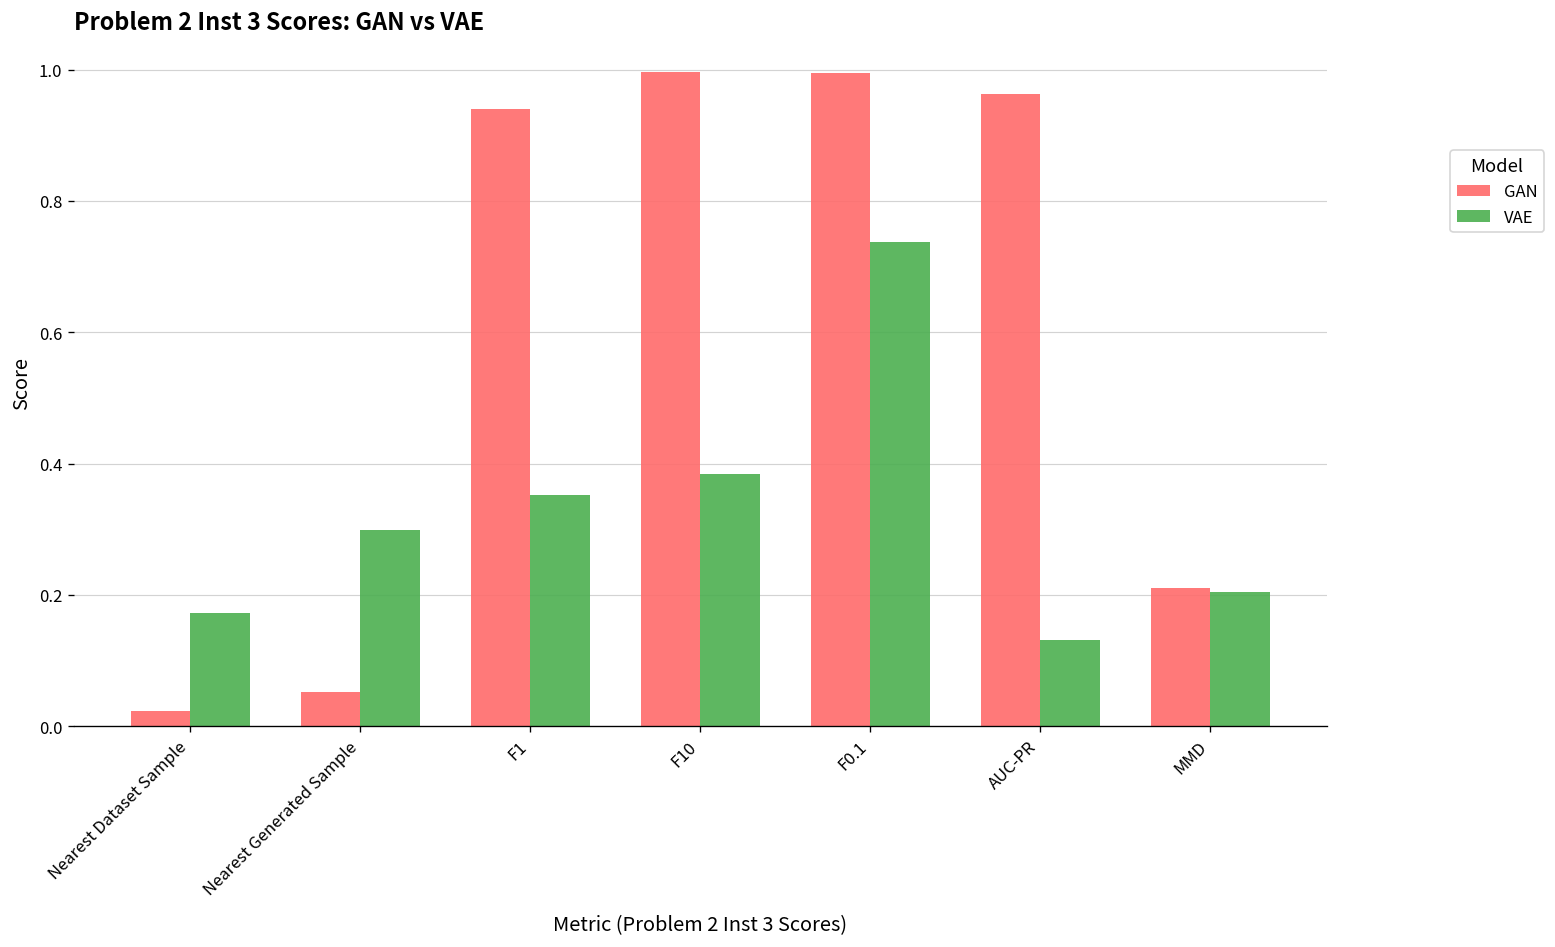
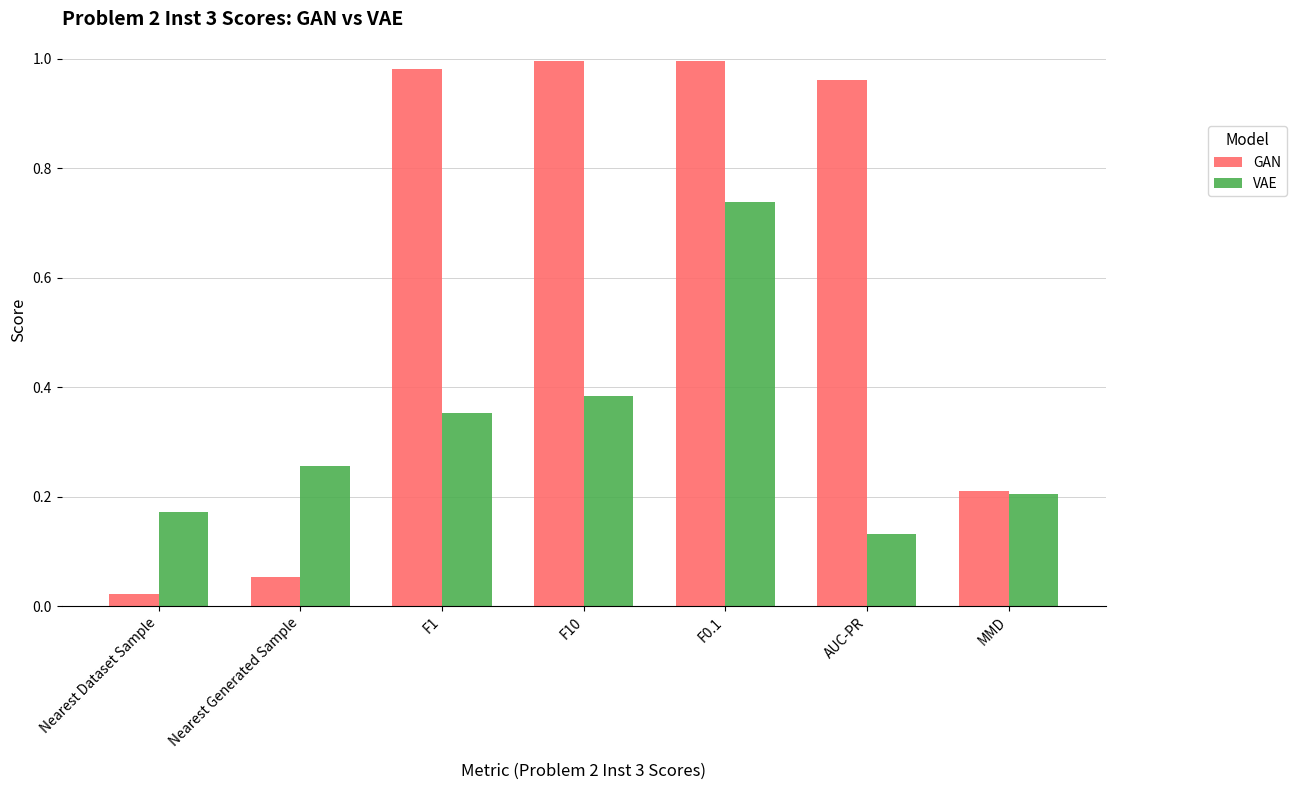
  {
    "GAN": {
      "Nearest Dataset Sample": 0.02,
      "Nearest Generated Sample": 0.05,
-     "F1": 0.94,
+     "F1": 0.98,
      "F10": 1.00,
      "F0.1": 1.00,
      "AUC-PR": 0.96,
      "MMD": 0.21
    },
    "VAE": {
      "Nearest Dataset Sample": 0.17,
-     "Nearest Generated Sample": 0.30,
+     "Nearest Generated Sample": 0.26,
      "F1": 0.35,
      "F10": 0.38,
      "F0.1": 0.74,
      "AUC-PR": 0.13,
      "MMD": 0.20
    }
  }
